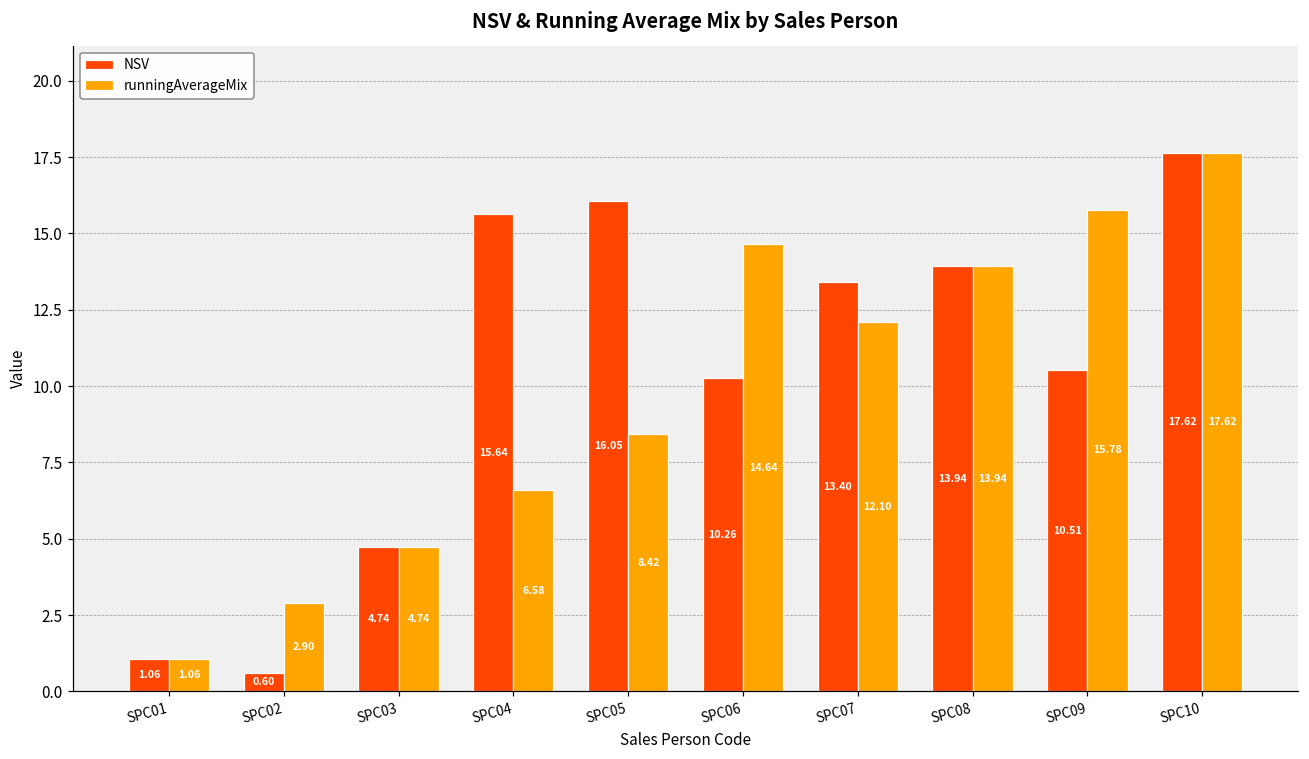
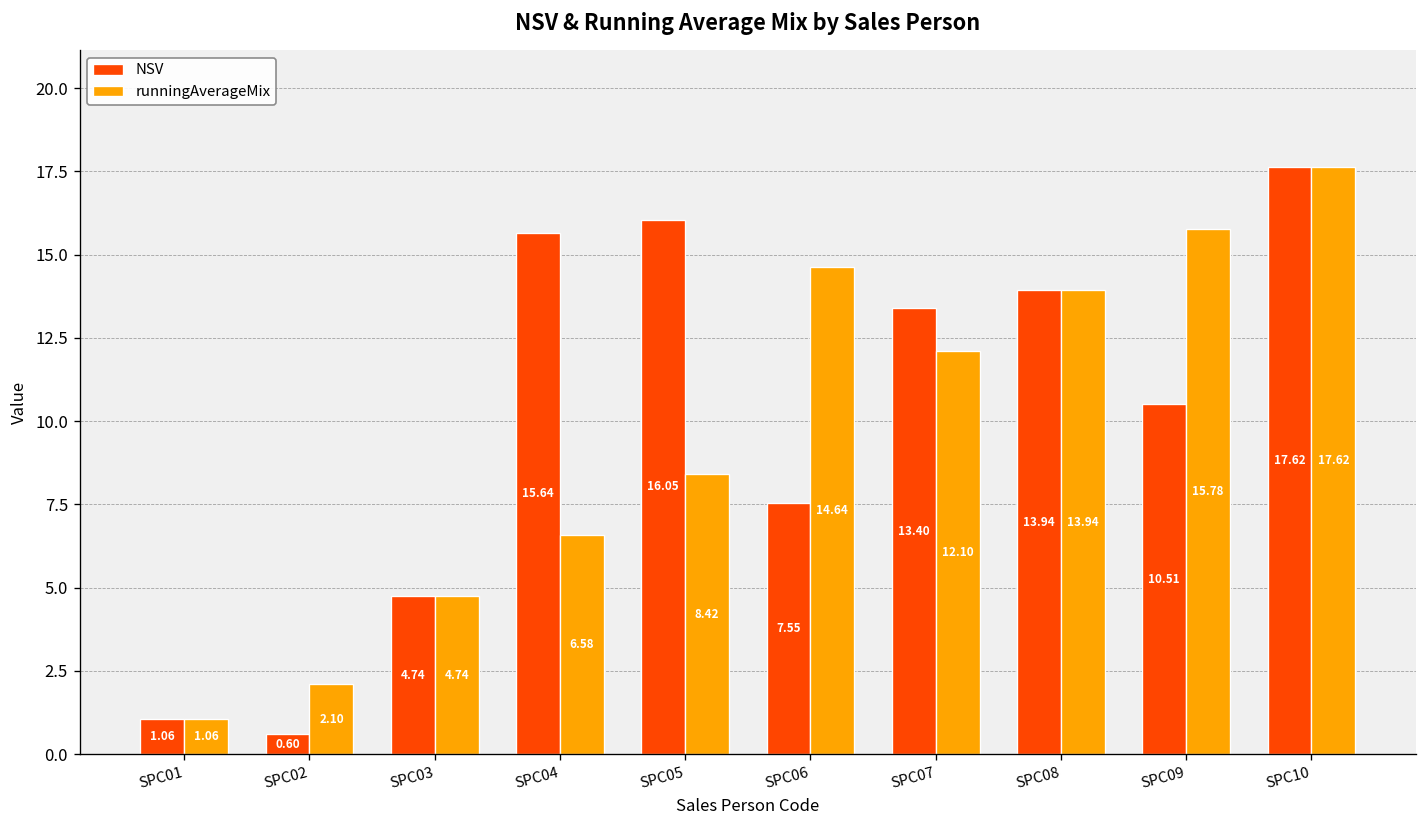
  {
    "NSV": {
      "SPC01": 1.06,
      "SPC02": 0.60,
      "SPC03": 4.74,
      "SPC04": 15.64,
      "SPC05": 16.05,
-     "SPC06": 10.26,
+     "SPC06": 7.55,
      "SPC07": 13.40,
      "SPC08": 13.94,
      "SPC09": 10.51,
      "SPC10": 17.62
    },
    "runningAverageMix": {
      "SPC01": 1.06,
-     "SPC02": 2.90,
+     "SPC02": 2.10,
      "SPC03": 4.74,
      "SPC04": 6.58,
      "SPC05": 8.42,
      "SPC06": 14.64,
      "SPC07": 12.10,
      "SPC08": 13.94,
      "SPC09": 15.78,
      "SPC10": 17.62
    }
  }
